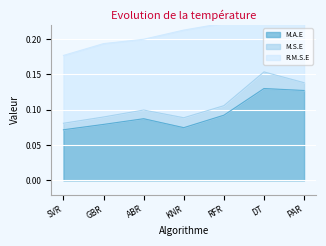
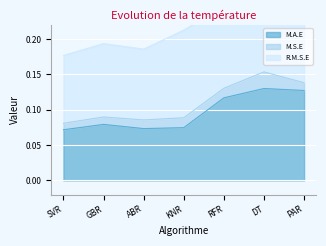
  {
    "M.A.E": {
      "SVR": 0.07,
      "GBR": 0.08,
-     "ABR": 0.09,
+     "ABR": 0.07,
      "KNR": 0.07,
-     "RFR": 0.09,
+     "RFR": 0.12,
      "DT": 0.13,
      "PAR": 0.13
    }
  }
